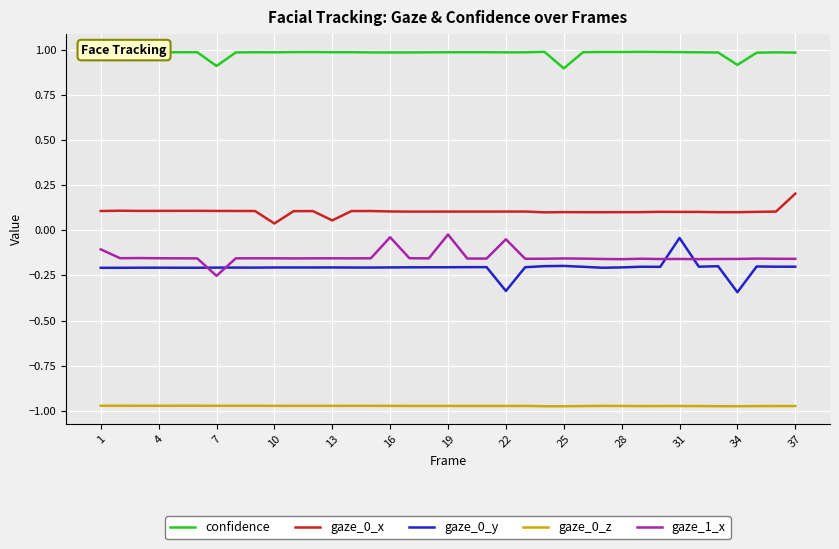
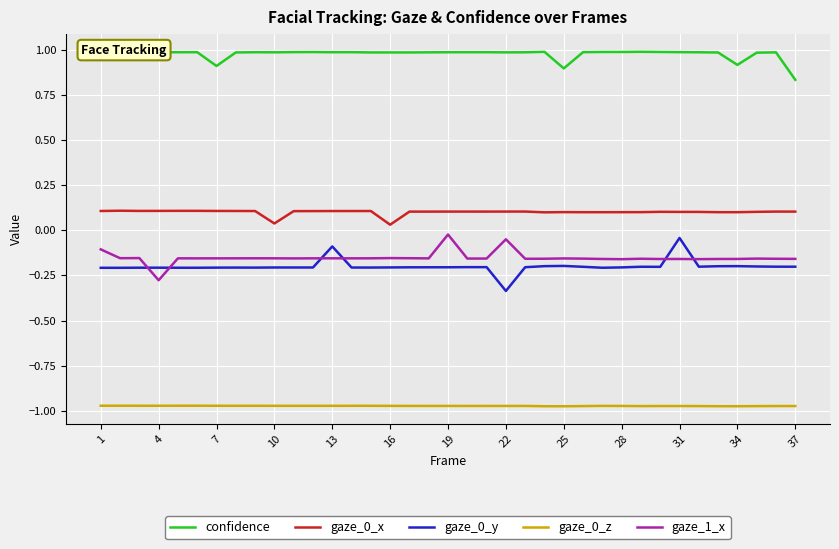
  {
    "confidence": {
      "7": 0.91,
      "10": 0.99,
      "13": 0.99,
      "16": 0.99,
      "19": 0.99,
      "22": 0.99,
      "25": 0.90,
      "28": 0.99,
      "31": 0.99,
      "34": 0.92,
-     "37": 0.99
+     "37": 0.83
    },
    "gaze_0_x": {
      "1": 0.11,
      "4": 0.11,
      "7": 0.11,
      "10": 0.04,
-     "13": 0.06,
-     "16": 0.10,
+     "13": 0.11,
+     "16": 0.03,
      "19": 0.10,
      "22": 0.10,
      "25": 0.10,
      "28": 0.10,
      "31": 0.10,
      "34": 0.10,
-     "37": 0.20
+     "37": 0.10
    },
    "gaze_0_y": {
      "1": -0.21,
      "4": -0.21,
      "7": -0.21,
      "10": -0.21,
-     "13": -0.21,
+     "13": -0.09,
      "16": -0.21,
      "19": -0.20,
      "22": -0.34,
      "25": -0.20,
      "28": -0.21,
      "31": -0.04,
-     "34": -0.34,
+     "34": -0.20,
      "37": -0.20
    },
    "gaze_0_z": {
      "1": -0.97,
      "4": -0.97,
      "7": -0.97,
      "10": -0.97,
      "13": -0.97,
      "16": -0.97,
      "19": -0.97,
      "22": -0.97,
      "25": -0.98,
      "28": -0.97,
      "31": -0.97,
      "34": -0.97,
      "37": -0.97
    },
    "gaze_1_x": {
      "1": -0.11,
-     "4": -0.15,
-     "7": -0.25,
+     "4": -0.28,
+     "7": -0.16,
      "10": -0.15,
      "13": -0.15,
-     "16": -0.04,
+     "16": -0.15,
      "19": -0.02,
      "22": -0.05,
      "25": -0.16,
      "28": -0.16,
      "31": -0.16,
      "34": -0.16,
      "37": -0.16
    }
  }
